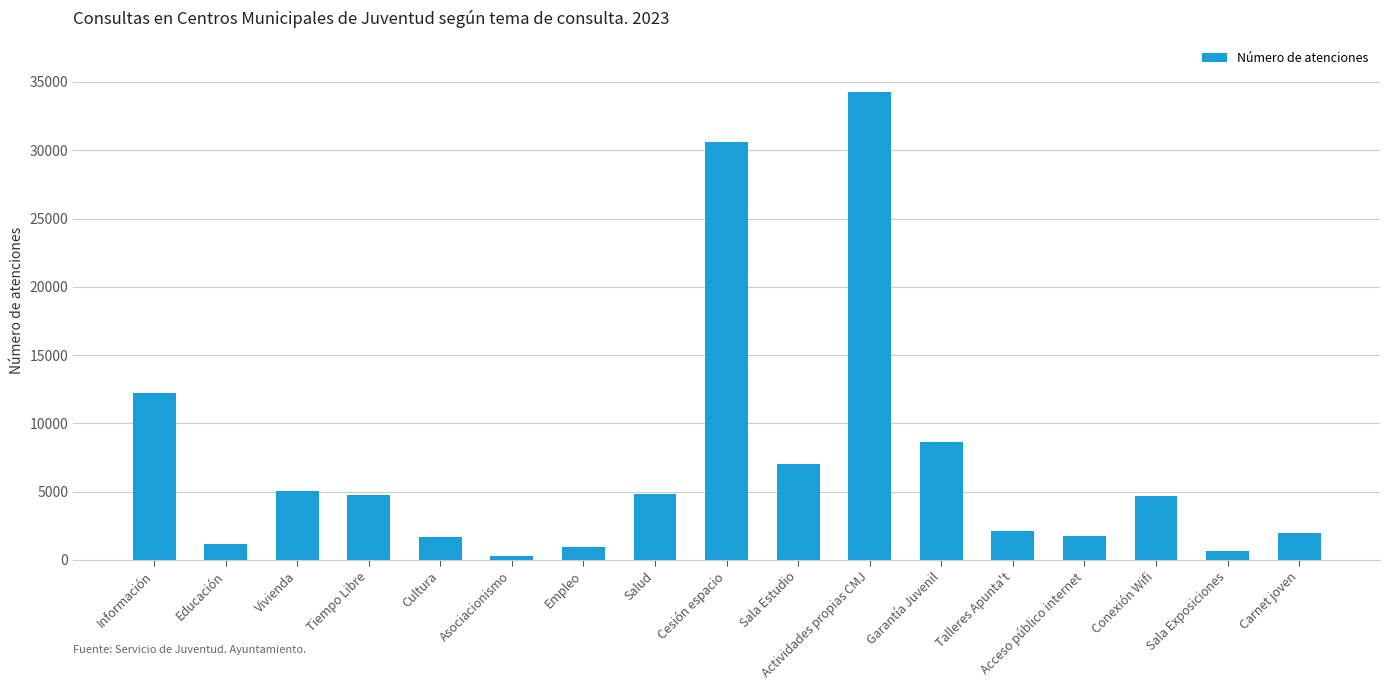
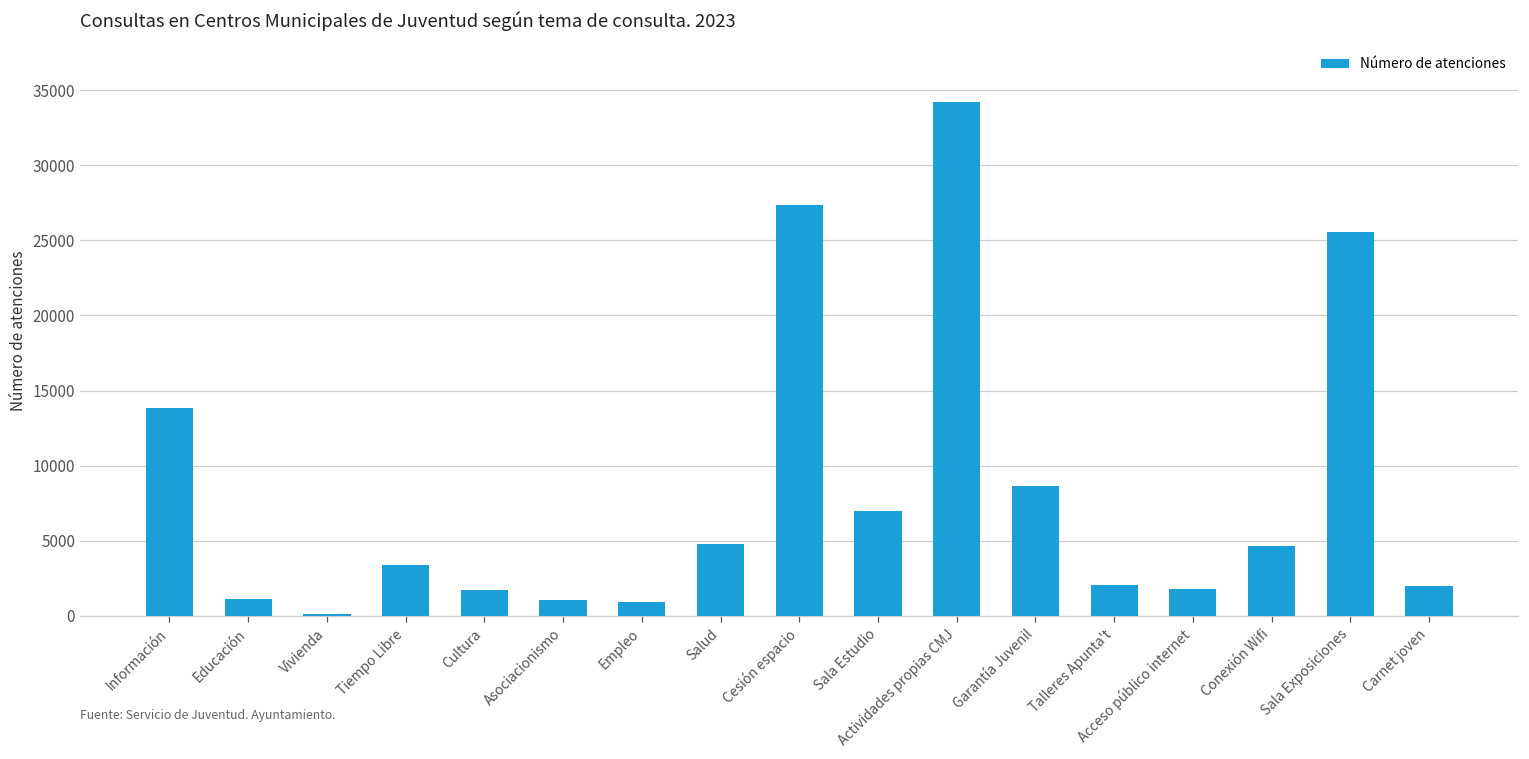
  {
-   "Información": 12200,
+   "Información": 13800,
    "Educación": 1100,
-   "Vivienda": 5000,
-   "Tiempo Libre": 4800,
+   "Vivienda": 100,
+   "Tiempo Libre": 3400,
    "Cultura": 1700,
-   "Asociacionismo": 300,
+   "Asociacionismo": 1100,
    "Empleo": 900,
    "Salud": 4800,
-   "Cesión espacio": 30600,
+   "Cesión espacio": 27300,
    "Sala Estudio": 7000,
    "Actividades propias CMJ": 34200,
    "Garantía Juvenil": 8600,
    "Talleres Apunta't": 2100,
    "Acceso público internet": 1800,
    "Conexión Wifi": 4600,
-   "Sala Exposiciones": 600,
+   "Sala Exposiciones": 25500,
    "Carnet joven": 2000
  }
